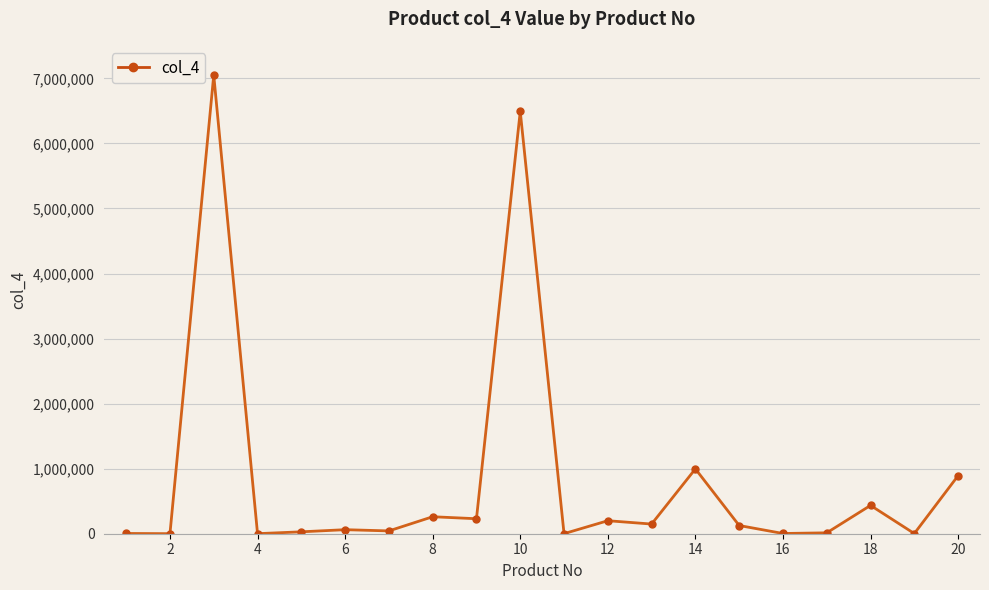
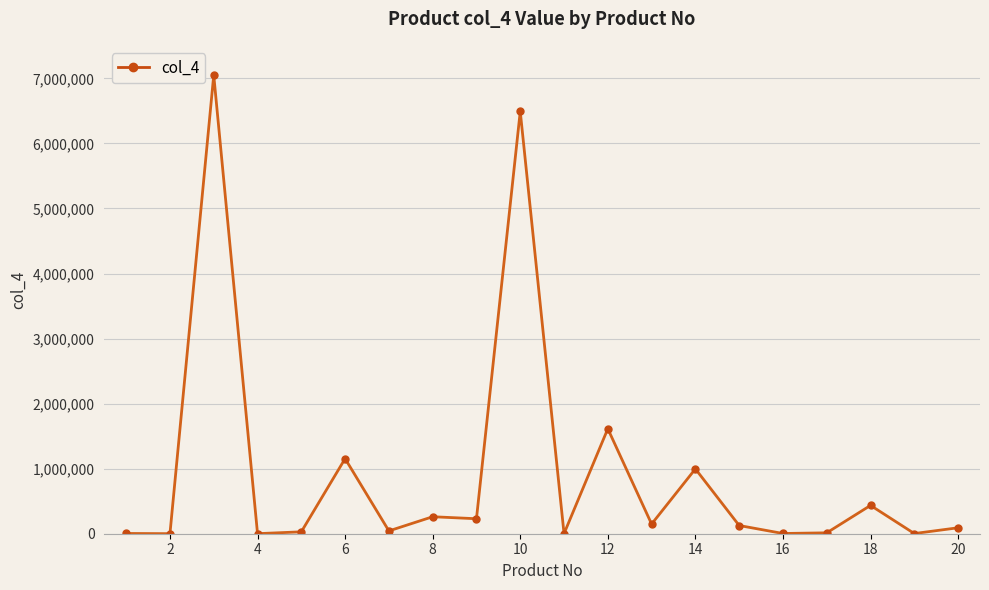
  {
    "2": "0",
    "4": "0",
-   "6": "100,000",
+   "6": "1,200,000",
    "8": "300,000",
    "10": "6,500,000",
-   "12": "200,000",
+   "12": "1,600,000",
    "14": "1,000,000",
    "16": "0",
    "18": "400,000",
-   "20": "900,000"
+   "20": "100,000"
  }
